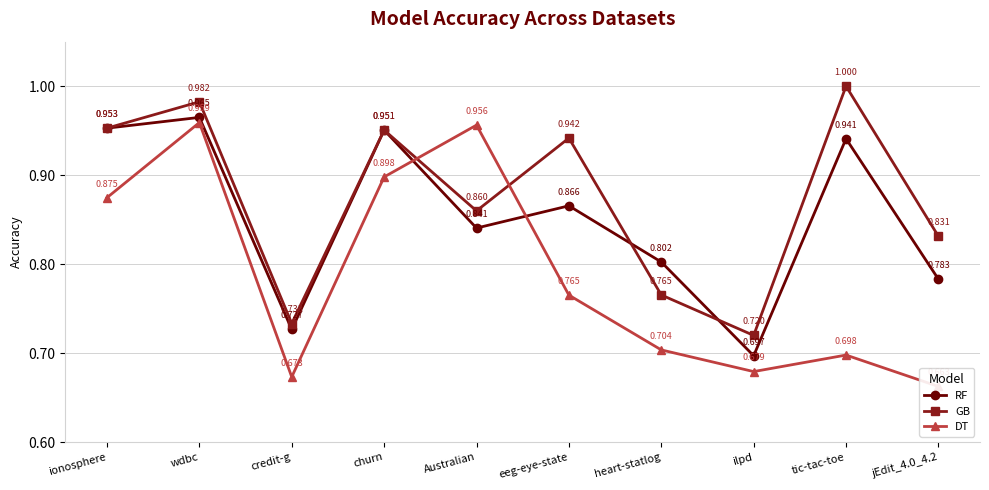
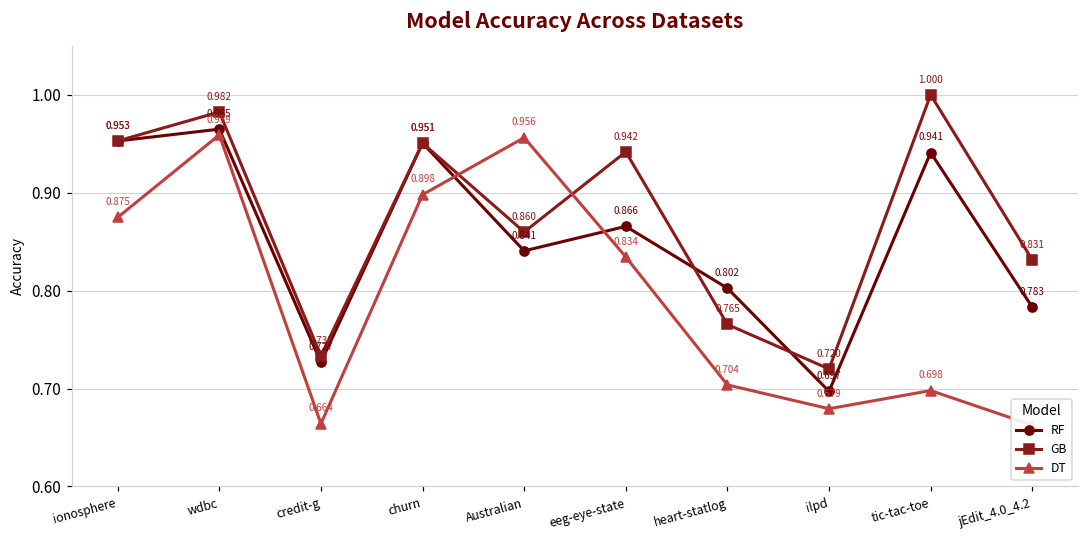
  {
    "DT": {
      "ionosphere": 0.875,
-     "credit-g": 0.673,
+     "credit-g": 0.664,
      "churn": 0.898,
      "Australian": 0.956,
-     "eeg-eye-state": 0.765,
+     "eeg-eye-state": 0.834,
      "heart-statlog": 0.704,
      "tic-tac-toe": 0.698
    }
  }
